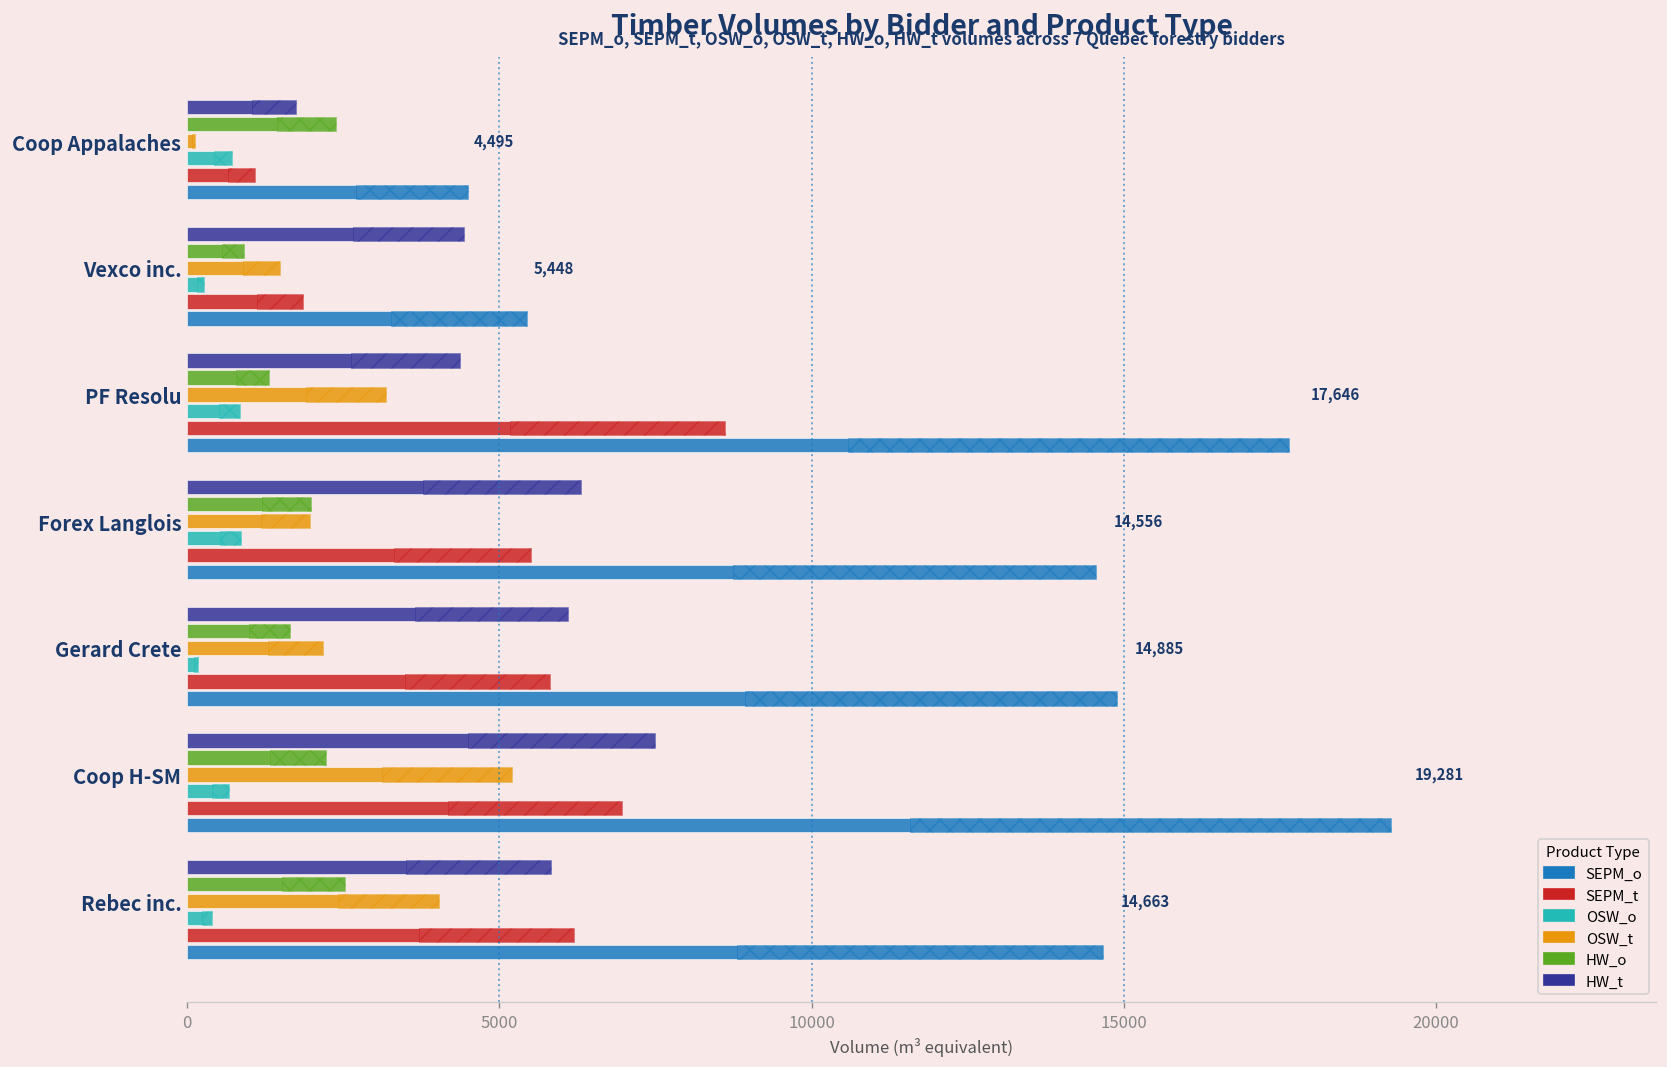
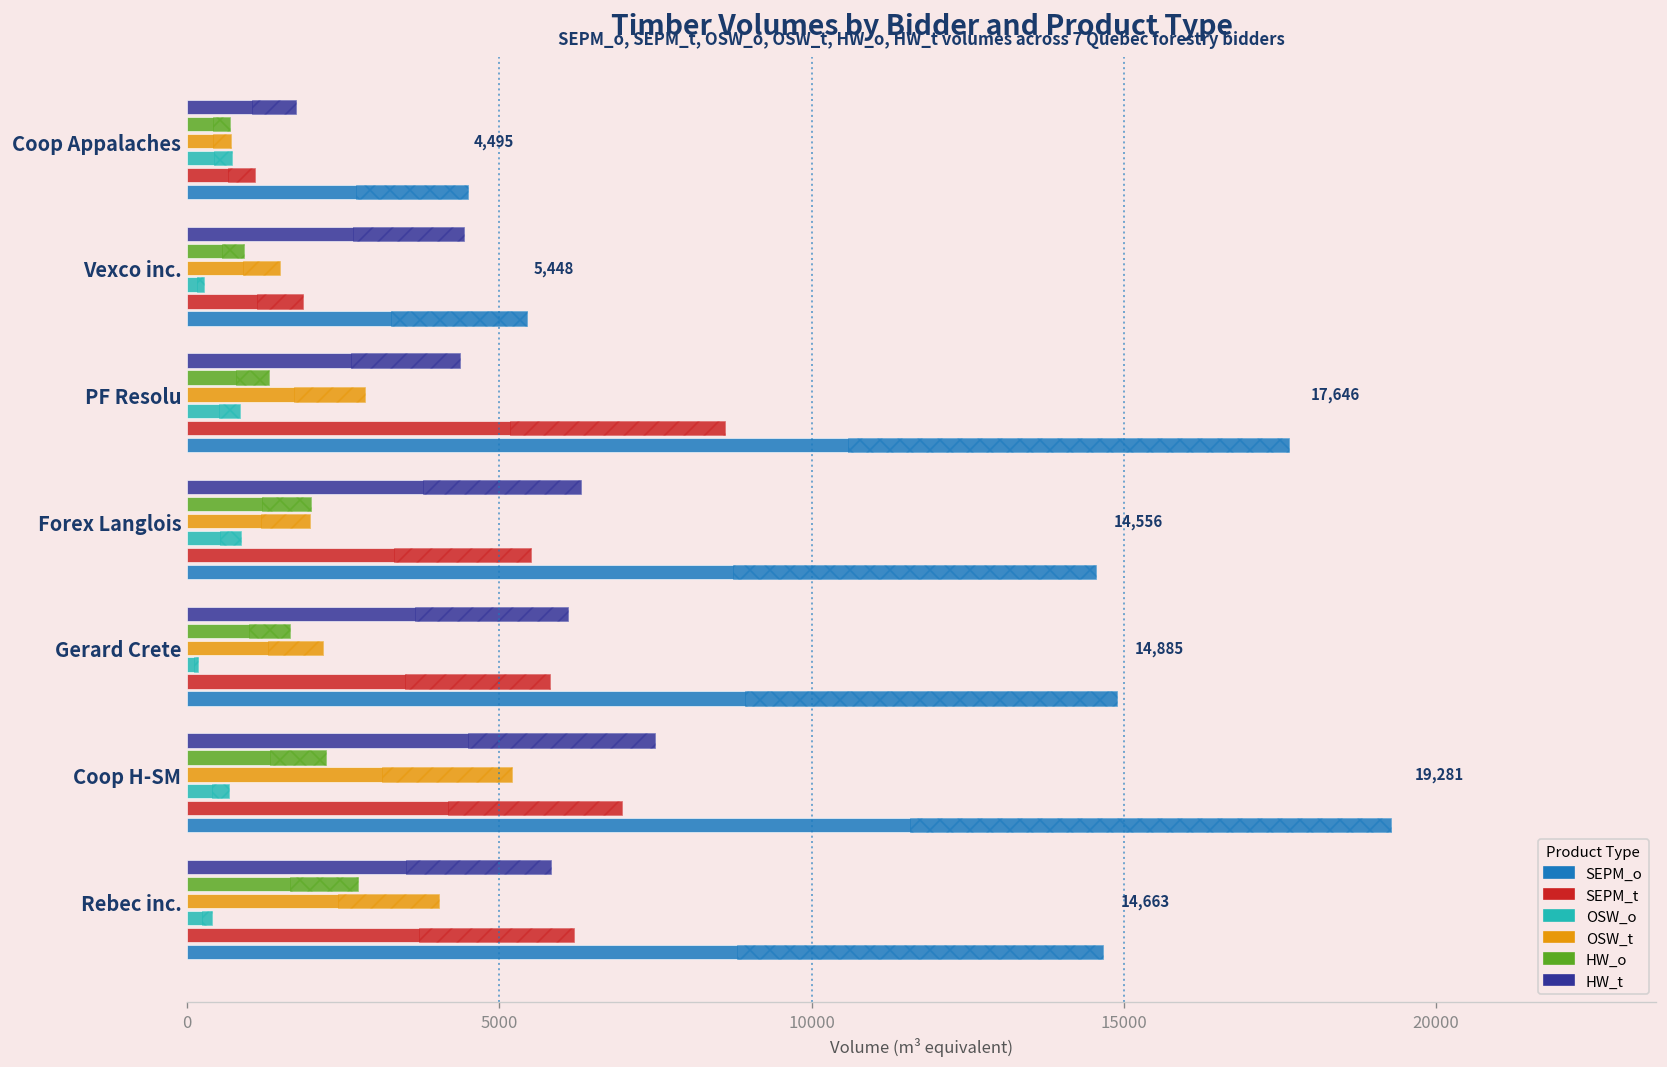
  {
    "SEPM_o": {
      "Coop Appalaches": 4500,
      "Vexco inc.": 5400,
      "PF Resolu": 17600,
      "Forex Langlois": 14600,
      "Gerard Crete": 14900,
      "Coop H-SM": 19300,
      "Rebec inc.": 14700
    },
    "SEPM_t": {
      "Coop Appalaches": 1100,
      "Vexco inc.": 1900,
      "PF Resolu": 8600,
      "Forex Langlois": 5500,
      "Gerard Crete": 5800,
      "Coop H-SM": 7000,
      "Rebec inc.": 6200
    },
    "OSW_o": {
      "Coop Appalaches": 700,
      "Vexco inc.": 300,
      "PF Resolu": 900,
      "Forex Langlois": 900,
      "Gerard Crete": 200,
      "Coop H-SM": 700,
      "Rebec inc.": 400
    },
    "OSW_t": {
-     "Coop Appalaches": 100,
+     "Coop Appalaches": 700,
      "Vexco inc.": 1500,
-     "PF Resolu": 3200,
+     "PF Resolu": 2900,
      "Forex Langlois": 2000,
      "Gerard Crete": 2200,
      "Coop H-SM": 5200,
      "Rebec inc.": 4000
    },
    "HW_o": {
-     "Coop Appalaches": 2400,
+     "Coop Appalaches": 700,
      "Vexco inc.": 900,
      "PF Resolu": 1300,
      "Forex Langlois": 2000,
      "Gerard Crete": 1700,
      "Coop H-SM": 2200,
-     "Rebec inc.": 2500
+     "Rebec inc.": 2700
    },
    "HW_t": {
      "Coop Appalaches": 1700,
      "Vexco inc.": 4400,
      "PF Resolu": 4400,
      "Forex Langlois": 6300,
      "Gerard Crete": 6100,
      "Coop H-SM": 7500,
      "Rebec inc.": 5800
    }
  }
